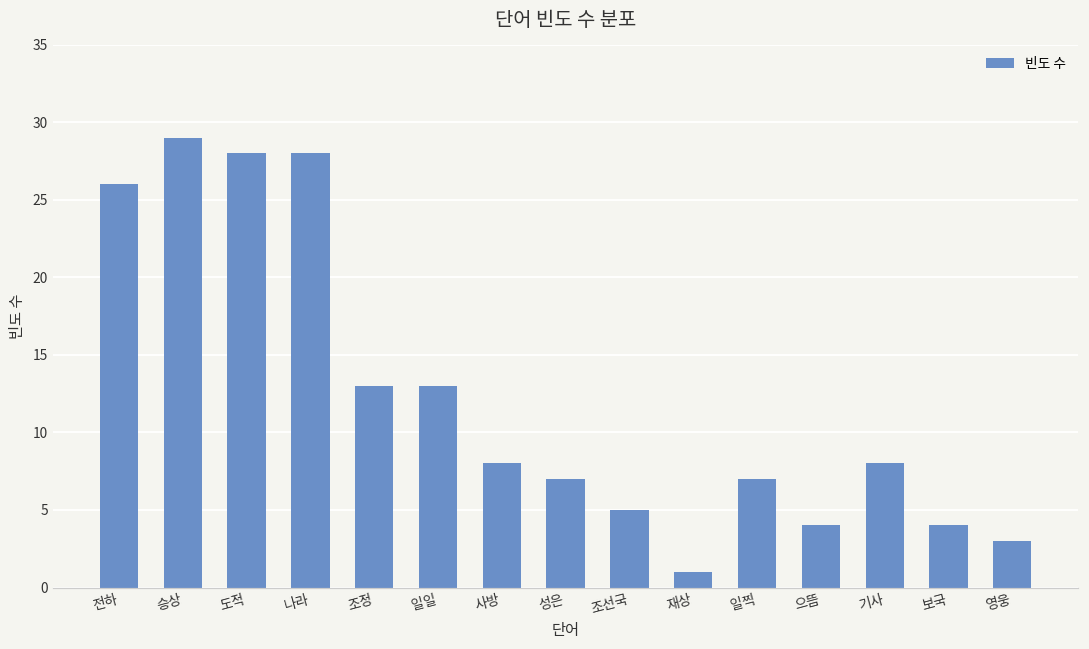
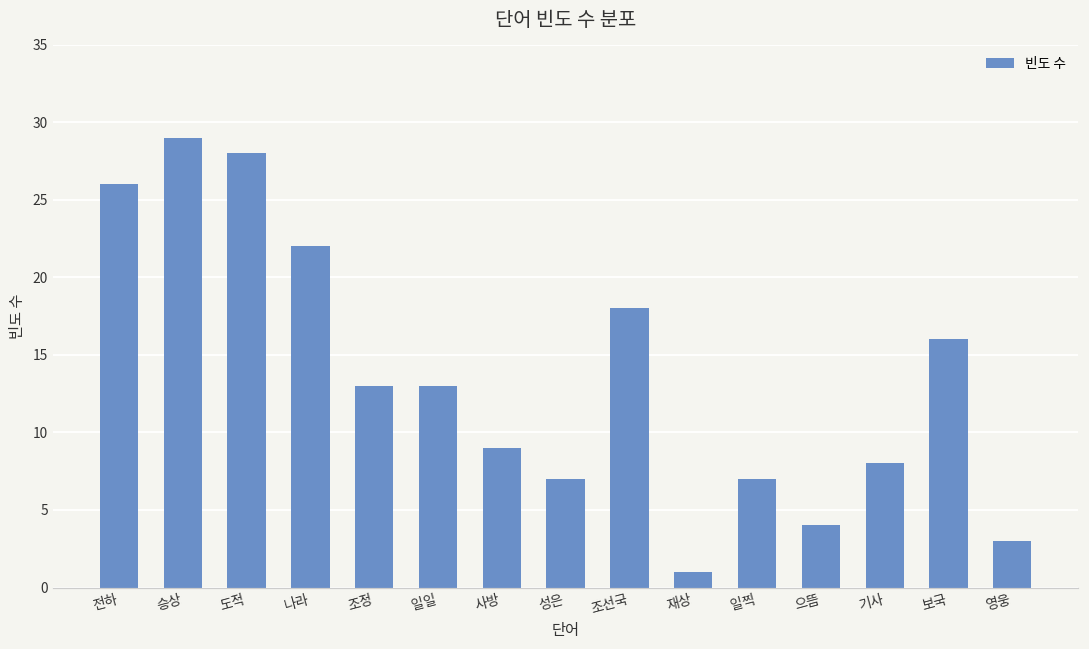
  {
    "전하": 26,
    "승상": 29,
    "도적": 28,
-   "나라": 28,
+   "나라": 22,
    "조정": 13,
    "일일": 13,
-   "사방": 8,
+   "사방": 9,
    "성은": 7,
-   "조선국": 5,
+   "조선국": 18,
    "재상": 1,
    "일찍": 7,
    "으뜸": 4,
    "기사": 8,
-   "보국": 4,
+   "보국": 16,
    "영웅": 3
  }
